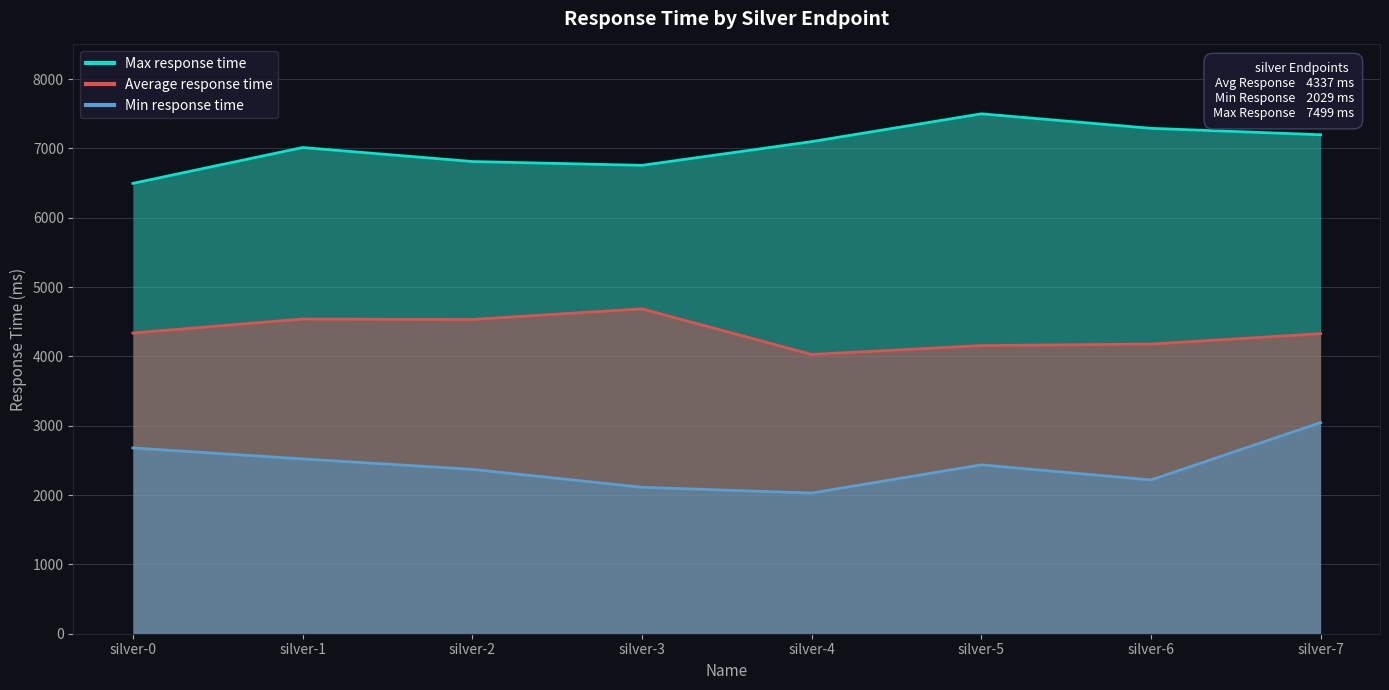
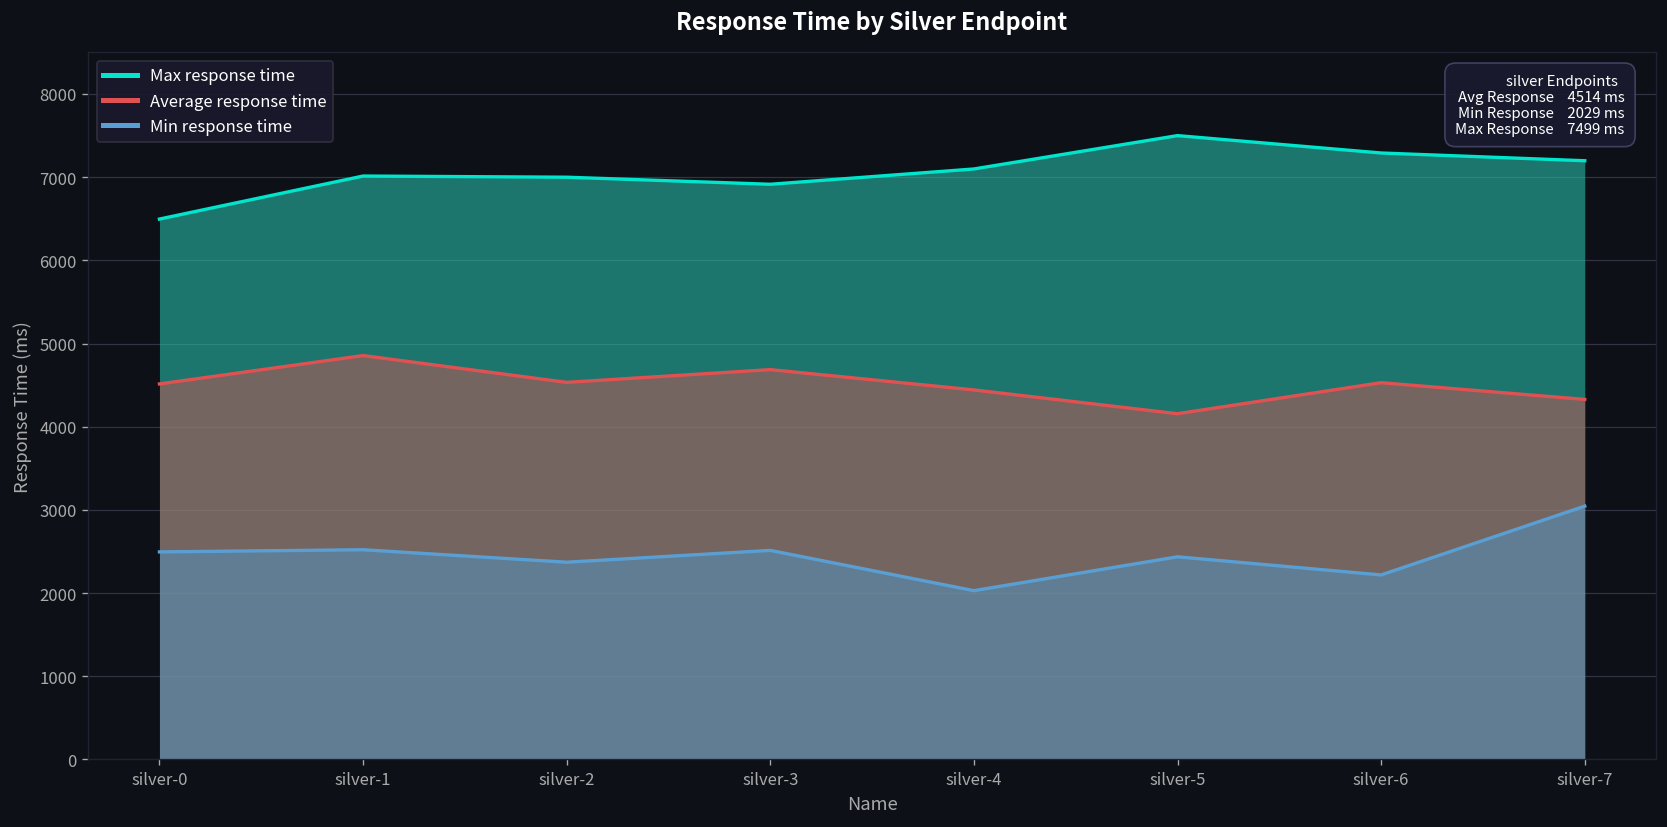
  {
    "Max response time": {
      "silver-0": 6500,
      "silver-1": 7000,
-     "silver-2": 6800,
-     "silver-3": 6800,
+     "silver-2": 7000,
+     "silver-3": 6900,
      "silver-4": 7100,
      "silver-5": 7500,
      "silver-6": 7300
    },
    "Average response time": {
-     "silver-0": 4337,
-     "silver-1": 4500,
-     "silver-4": 4000,
-     "silver-6": 4200
+     "silver-0": 4514,
+     "silver-1": 4900,
+     "silver-4": 4400,
+     "silver-6": 4500
    },
    "Min response time": {
-     "silver-0": 2700,
+     "silver-0": 2500,
      "silver-1": 2500,
      "silver-2": 2400,
-     "silver-3": 2100,
+     "silver-3": 2500,
      "silver-4": 2000,
      "silver-5": 2400,
      "silver-6": 2200,
      "silver-7": 3000
    }
  }
